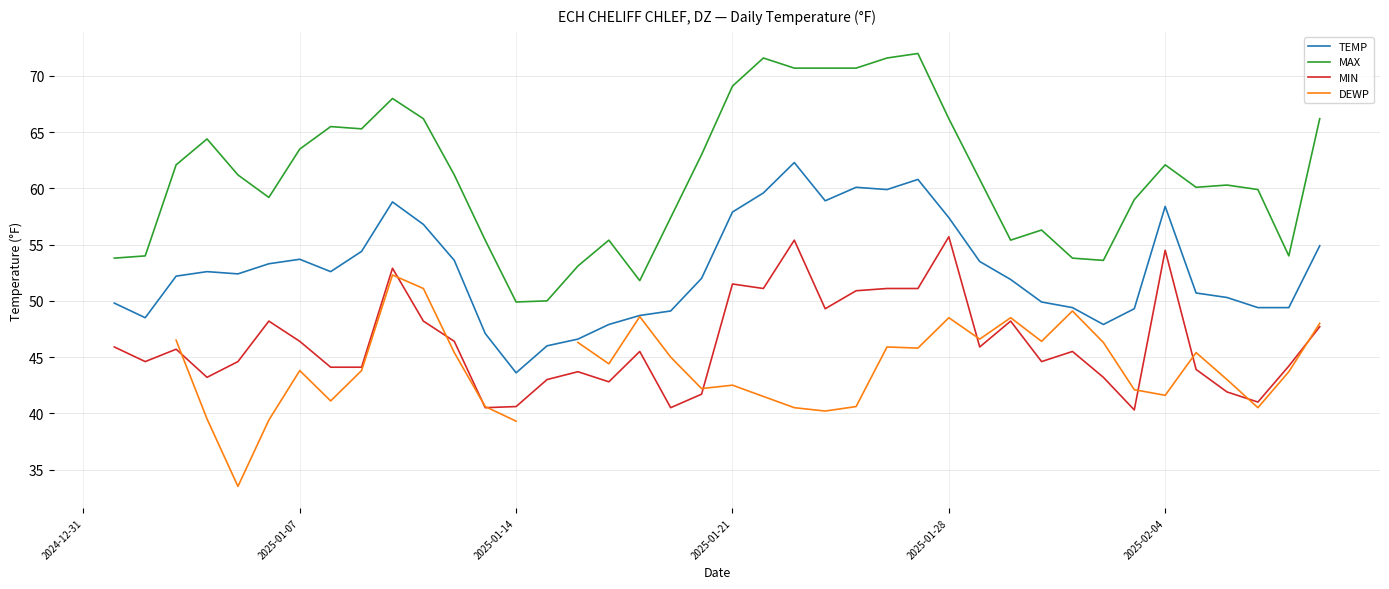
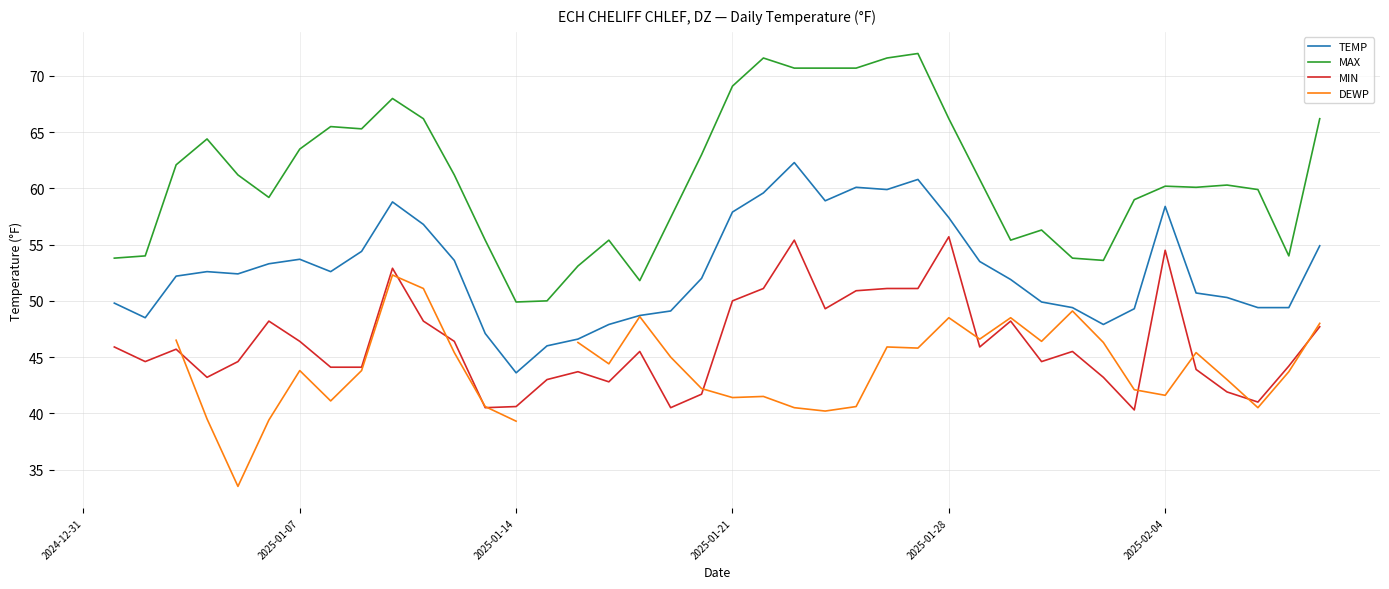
  {
    "TEMP": {
      "2025-01-07": 53.7,
      "2025-01-14": 43.6,
      "2025-01-21": 57.9,
      "2025-01-28": 57.4,
      "2025-02-04": 58.4
    },
    "MAX": {
      "2025-01-07": 63.5,
      "2025-01-14": 49.9,
      "2025-01-21": 69.1,
      "2025-01-28": 66.2,
-     "2025-02-04": 62.1
+     "2025-02-04": 60.2
    },
    "MIN": {
      "2025-01-07": 46.4,
      "2025-01-14": 40.6,
-     "2025-01-21": 51.5,
+     "2025-01-21": 50.0,
      "2025-01-28": 55.7,
      "2025-02-04": 54.5
    },
    "DEWP": {
      "2025-01-07": 43.8,
      "2025-01-14": 39.3,
-     "2025-01-21": 42.5,
+     "2025-01-21": 41.4,
      "2025-01-28": 48.5,
      "2025-02-04": 41.6
    }
  }
